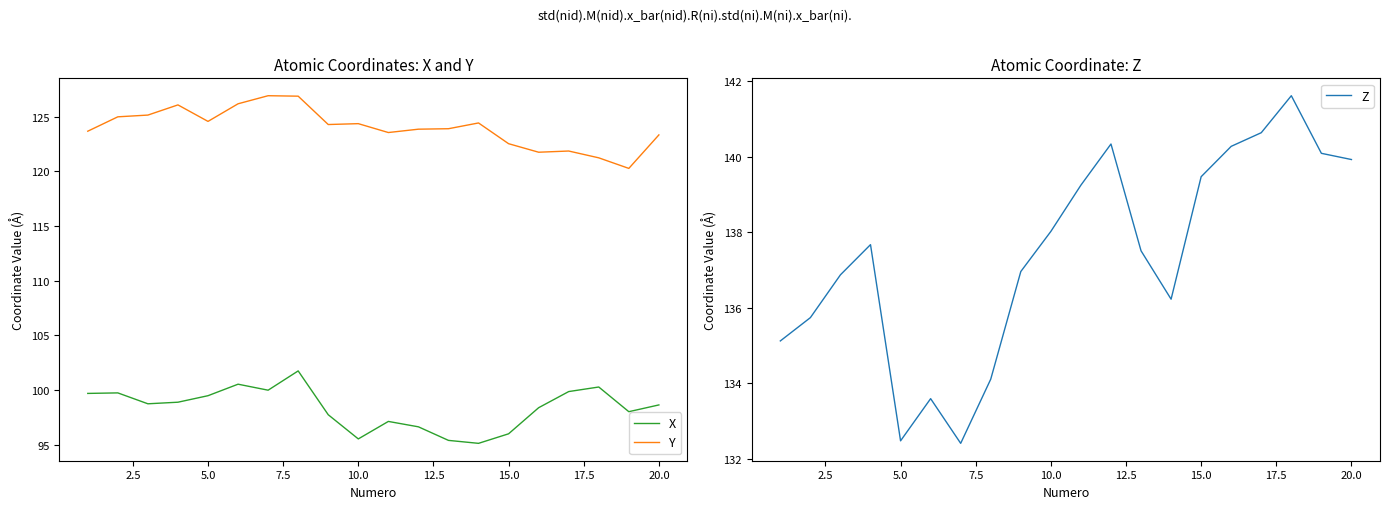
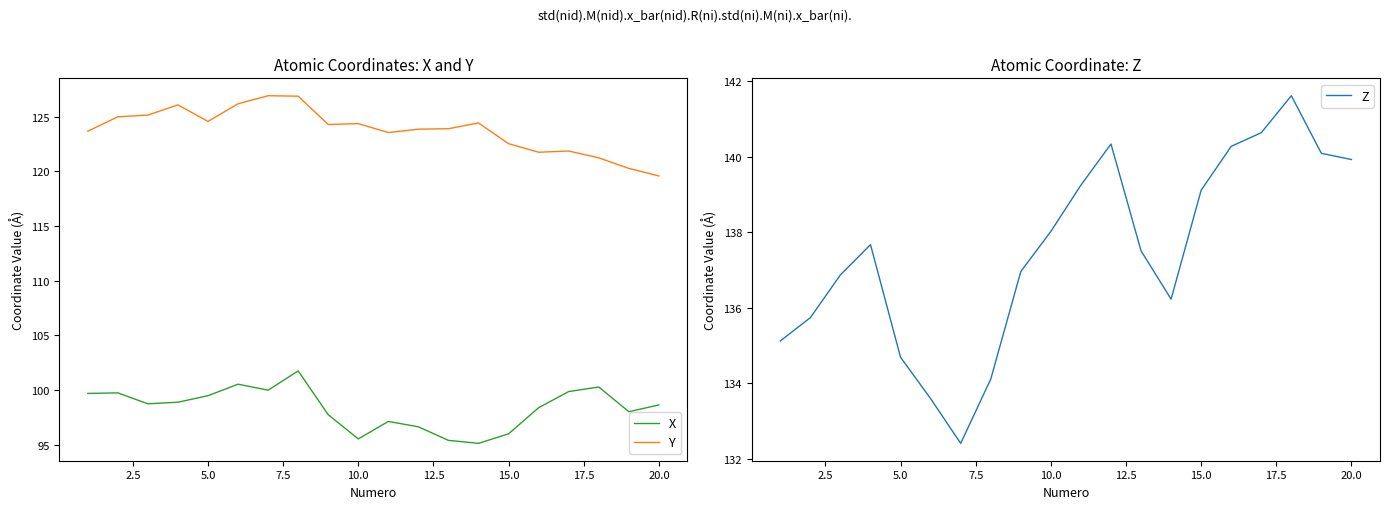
  {
    "Atomic Coordinates: X and Y": {
      "X": {
        "5.0": 99.5,
        "10.0": 95.5,
        "15.0": 96.0,
        "20.0": 98.6
      },
      "Y": {
        "5.0": 124.6,
        "10.0": 124.4,
        "15.0": 122.5,
-       "20.0": 123.3
+       "20.0": 119.6
      }
    },
    "Atomic Coordinate: Z": {
-     "5.0": 132.5,
+     "5.0": 134.7,
      "10.0": 138.0,
-     "15.0": 139.5,
+     "15.0": 139.1,
      "20.0": 139.9
    }
  }
